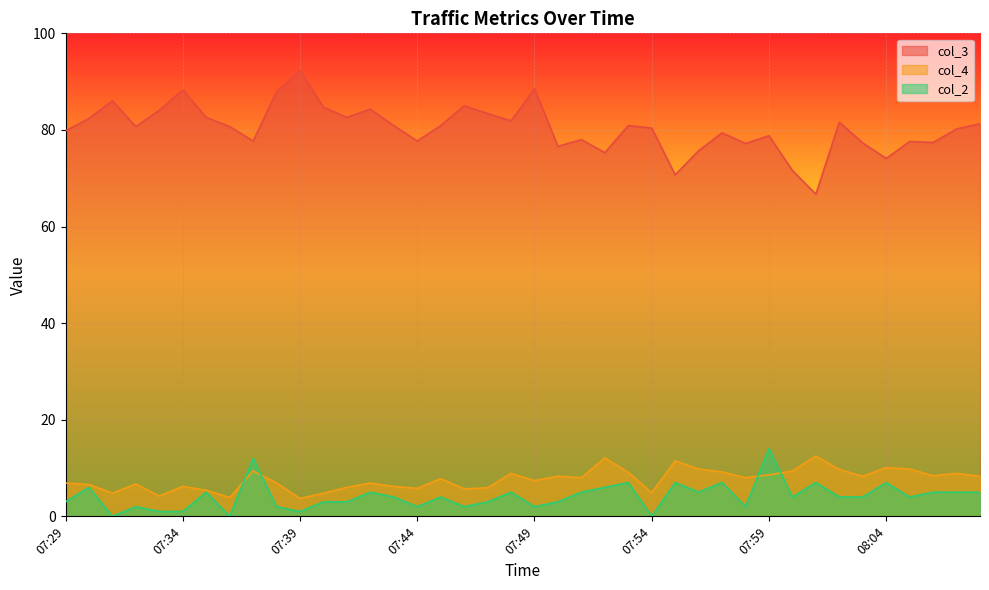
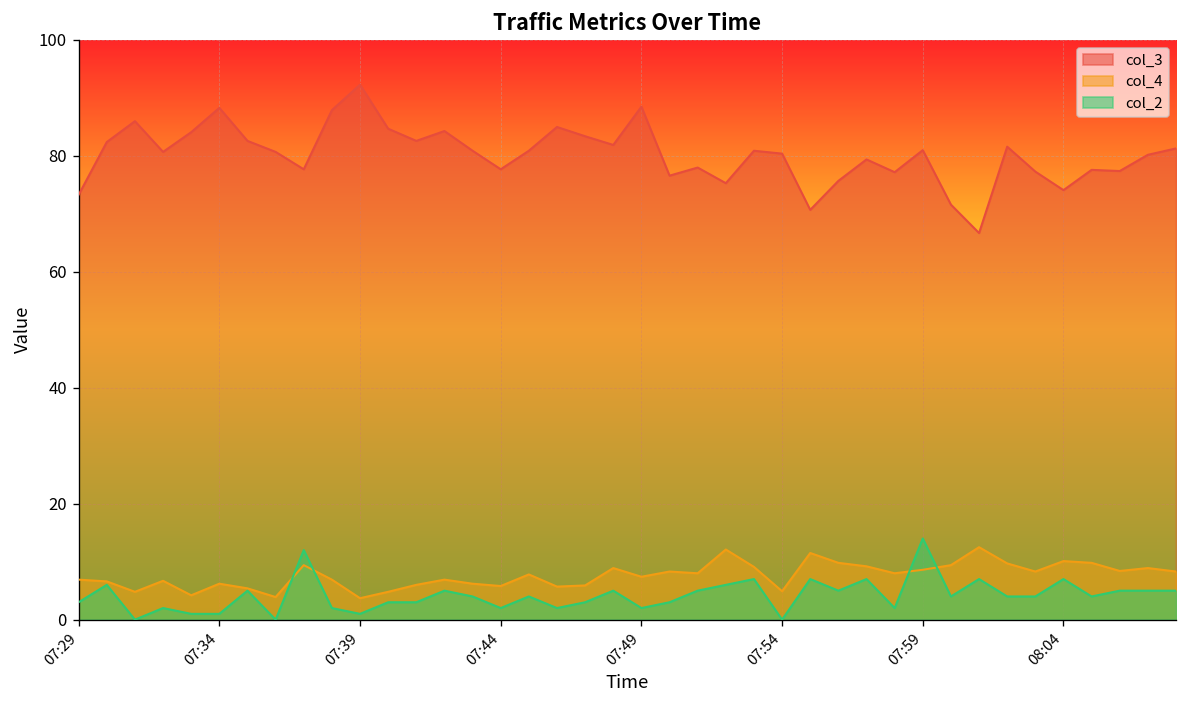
  {
    "col_3": {
-     "07:29": 80,
+     "07:29": 73,
      "07:34": 88,
      "07:39": 92,
      "07:44": 78,
      "07:49": 89,
      "07:54": 80,
-     "07:59": 79,
+     "07:59": 81,
      "08:04": 74
    },
    "col_4": {
      "07:29": 7,
      "07:34": 6,
      "07:39": 4,
      "07:44": 6,
      "07:49": 7,
      "07:54": 5,
      "07:59": 9,
      "08:04": 10
    },
    "col_2": {
      "07:29": 3,
      "07:34": 1,
      "07:39": 1,
      "07:44": 2,
      "07:49": 2,
      "07:54": 0,
      "07:59": 14,
      "08:04": 7
    }
  }
